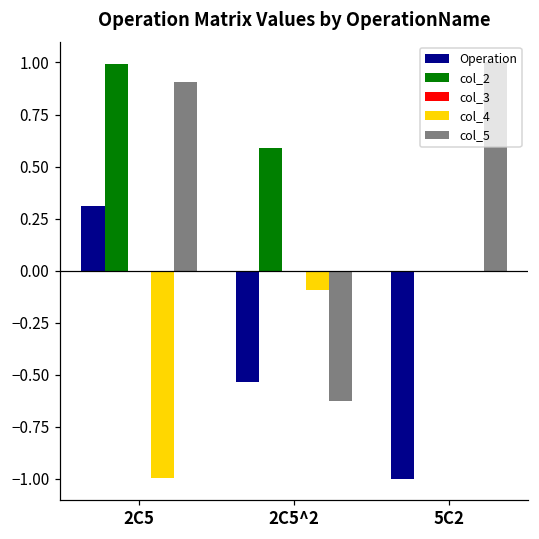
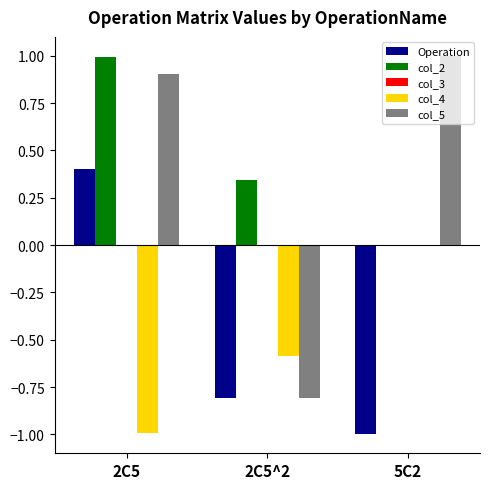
  {
    "Operation": {
-     "2C5": 0.31,
-     "2C5^2": -0.54,
+     "2C5": 0.40,
+     "2C5^2": -0.81,
      "5C2": -1.00
    },
    "col_2": {
      "2C5": 0.99,
-     "2C5^2": 0.59,
+     "2C5^2": 0.34,
      "5C2": 0.00
    },
    "col_3": {
      "2C5": 0.00,
      "2C5^2": 0.00,
      "5C2": 0.00
    },
    "col_4": {
      "2C5": -1.00,
-     "2C5^2": -0.09,
+     "2C5^2": -0.59,
      "5C2": 0.00
    },
    "col_5": {
      "2C5": 0.91,
-     "2C5^2": -0.63
+     "2C5^2": -0.81
    }
  }
